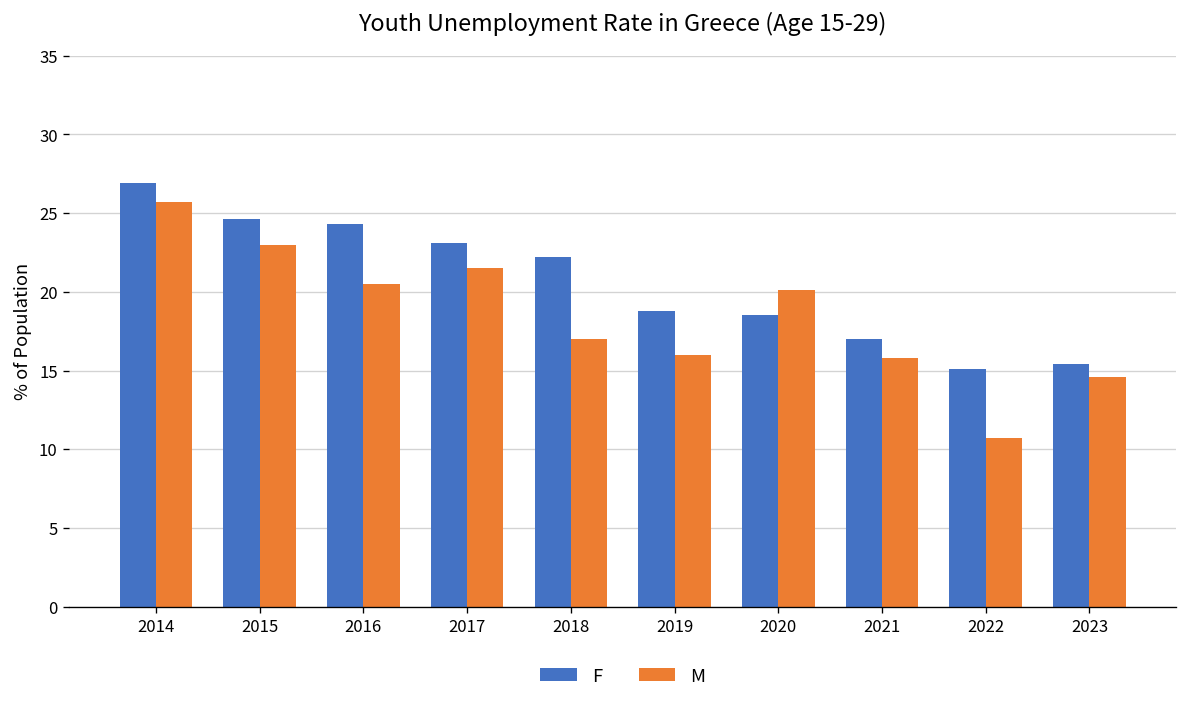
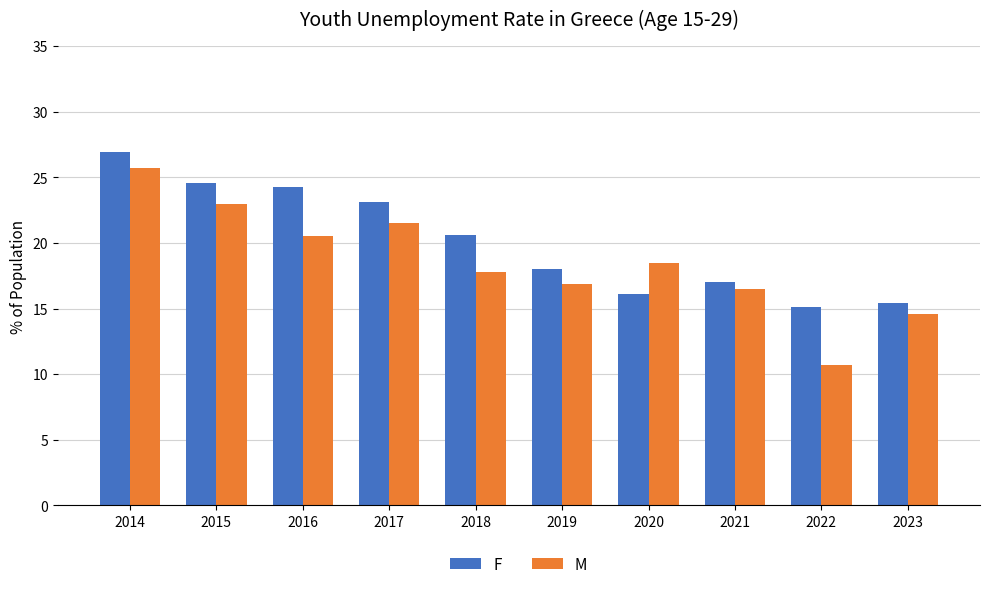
  {
    "F": {
      "2014": 26.9,
      "2015": 24.6,
      "2016": 24.3,
      "2017": 23.1,
-     "2018": 22.2,
-     "2019": 18.8,
-     "2020": 18.5,
+     "2018": 20.6,
+     "2019": 18.0,
+     "2020": 16.1,
      "2021": 17.0,
      "2022": 15.1,
      "2023": 15.4
    },
    "M": {
      "2014": 25.7,
      "2015": 23.0,
      "2016": 20.5,
      "2017": 21.5,
-     "2018": 17.0,
-     "2019": 16.0,
-     "2020": 20.1,
-     "2021": 15.8,
+     "2018": 17.8,
+     "2019": 16.9,
+     "2020": 18.5,
+     "2021": 16.5,
      "2022": 10.7,
      "2023": 14.6
    }
  }
